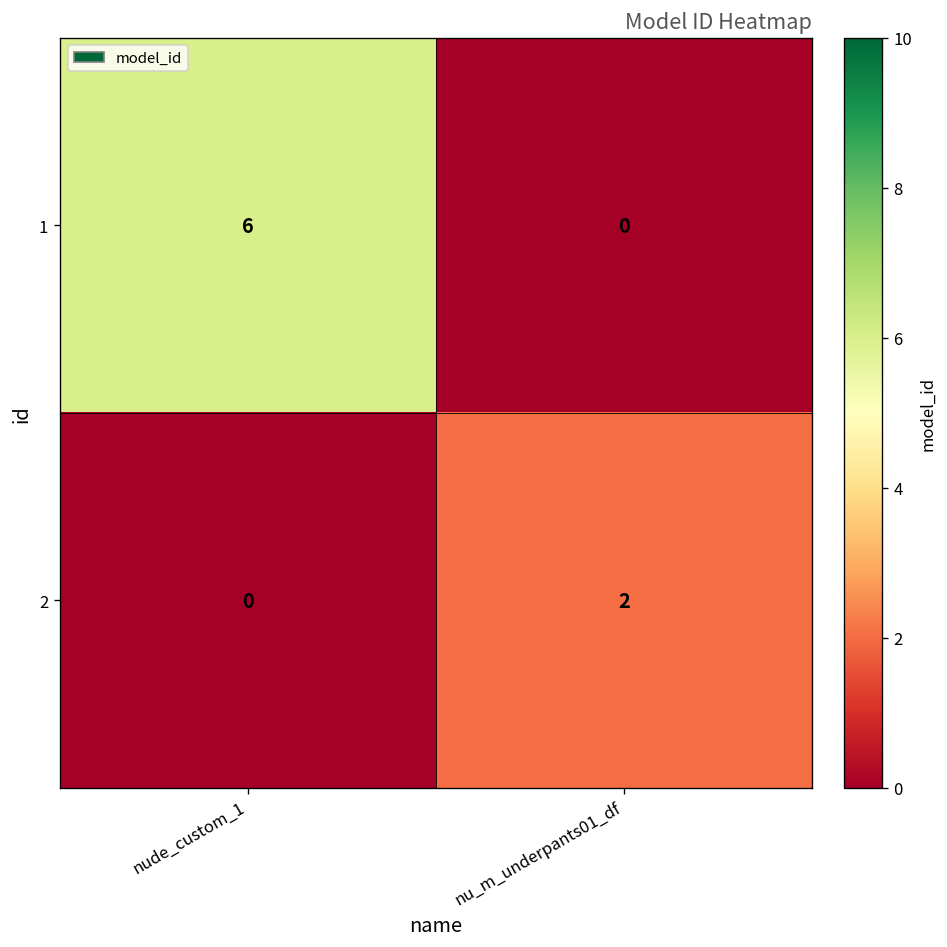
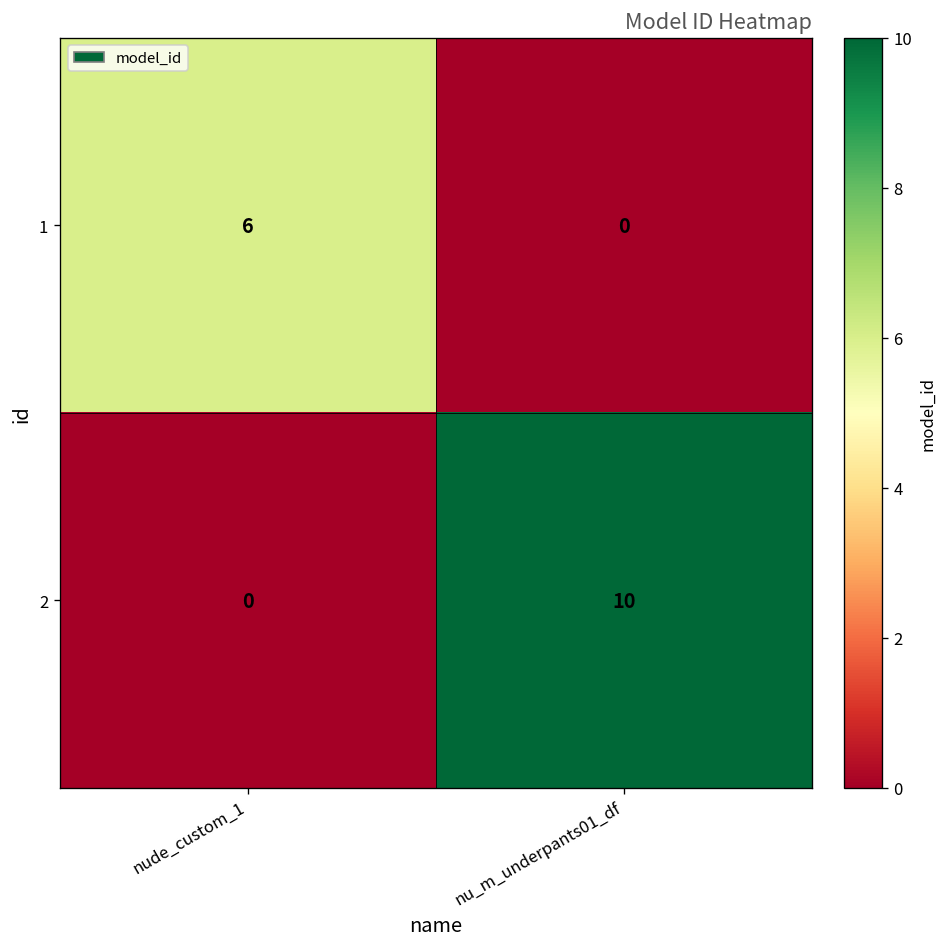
  {
    "1": {
      "nude_custom_1": 6,
      "nu_m_underpants01_df": 0
    },
    "2": {
      "nude_custom_1": 0,
-     "nu_m_underpants01_df": 2
+     "nu_m_underpants01_df": 10
    }
  }
